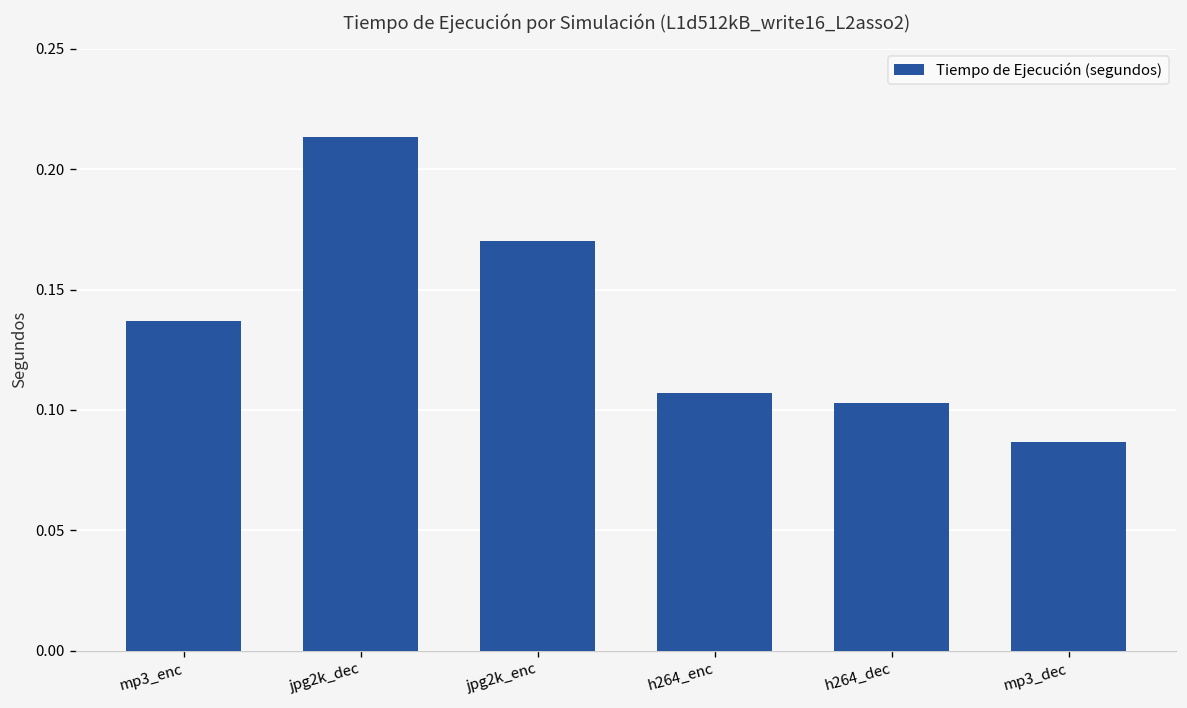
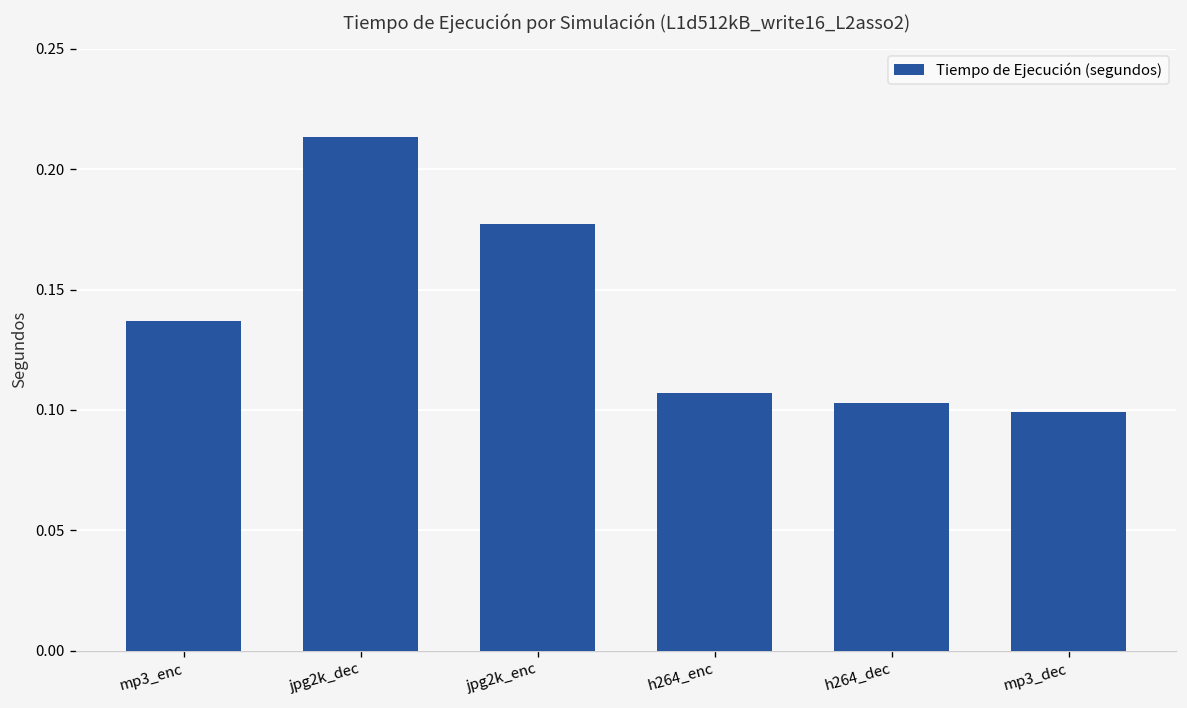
  {
    "mp3_enc": 0.137,
    "jpg2k_dec": 0.214,
-   "jpg2k_enc": 0.170,
+   "jpg2k_enc": 0.177,
    "h264_enc": 0.107,
    "h264_dec": 0.103,
-   "mp3_dec": 0.087
+   "mp3_dec": 0.099
  }
